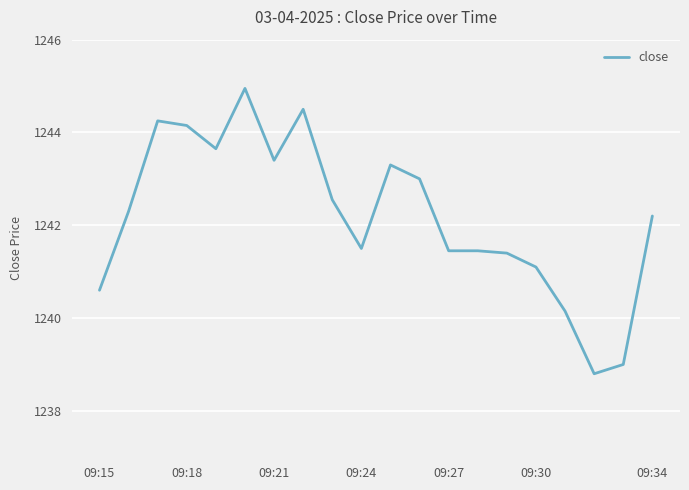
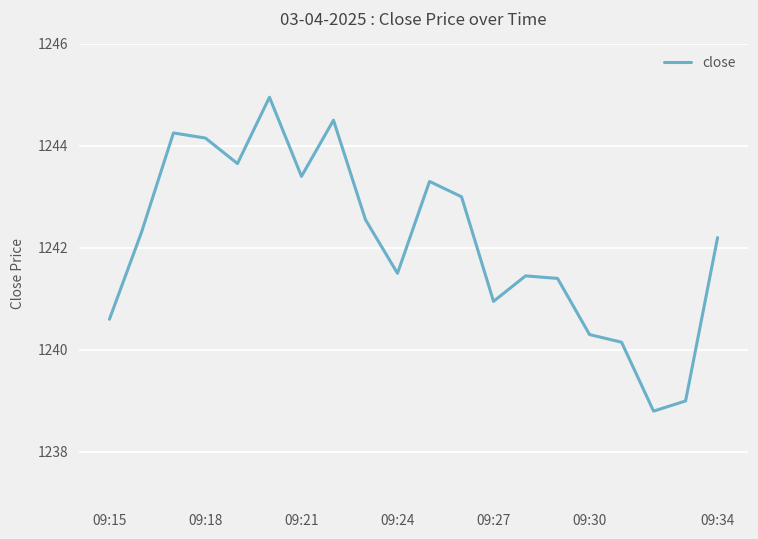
  {
    "09:15": 1240.6,
    "09:18": 1244.2,
    "09:21": 1243.4,
    "09:24": 1241.5,
-   "09:27": 1241.5,
-   "09:30": 1241.1,
+   "09:27": 1241.0,
+   "09:30": 1240.3,
    "09:34": 1242.2
  }
